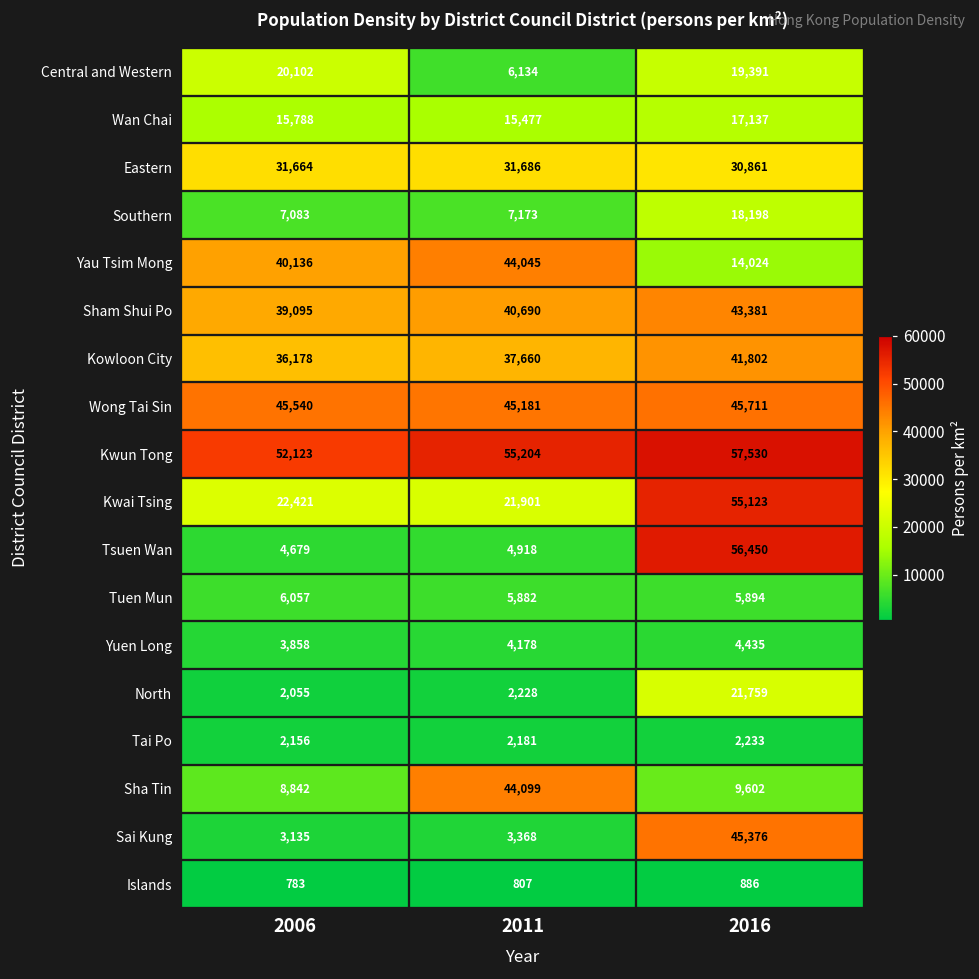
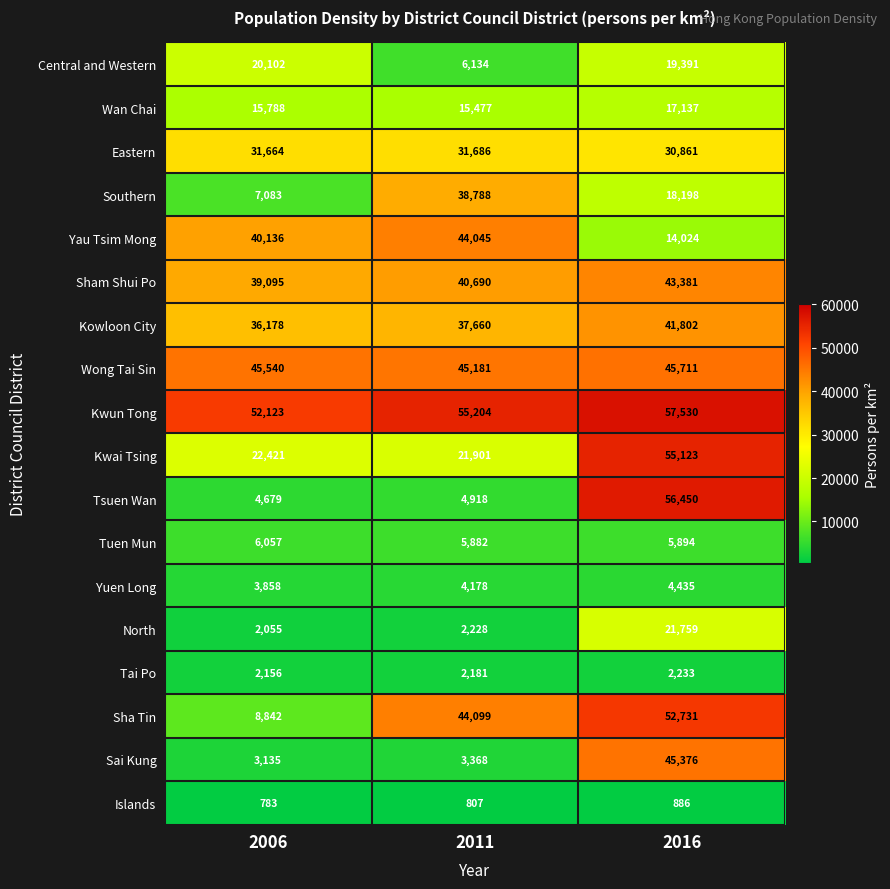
  {
    "Central and Western": {
      "2006": "20,102",
      "2011": "6,134",
      "2016": "19,391"
    },
    "Wan Chai": {
      "2006": "15,788",
      "2011": "15,477",
      "2016": "17,137"
    },
    "Eastern": {
      "2006": "31,664",
      "2011": "31,686",
      "2016": "30,861"
    },
    "Southern": {
      "2006": "7,083",
-     "2011": "7,173",
+     "2011": "38,788",
      "2016": "18,198"
    },
    "Yau Tsim Mong": {
      "2006": "40,136",
      "2011": "44,045",
      "2016": "14,024"
    },
    "Sham Shui Po": {
      "2006": "39,095",
      "2011": "40,690",
      "2016": "43,381"
    },
    "Kowloon City": {
      "2006": "36,178",
      "2011": "37,660",
      "2016": "41,802"
    },
    "Wong Tai Sin": {
      "2006": "45,540",
      "2011": "45,181",
      "2016": "45,711"
    },
    "Kwun Tong": {
      "2006": "52,123",
      "2011": "55,204",
      "2016": "57,530"
    },
    "Kwai Tsing": {
      "2006": "22,421",
      "2011": "21,901",
      "2016": "55,123"
    },
    "Tsuen Wan": {
      "2006": "4,679",
      "2011": "4,918",
      "2016": "56,450"
    },
    "Tuen Mun": {
      "2006": "6,057",
      "2011": "5,882",
      "2016": "5,894"
    },
    "Yuen Long": {
      "2006": "3,858",
      "2011": "4,178",
      "2016": "4,435"
    },
    "North": {
      "2006": "2,055",
      "2011": "2,228",
      "2016": "21,759"
    },
    "Tai Po": {
      "2006": "2,156",
      "2011": "2,181",
      "2016": "2,233"
    },
    "Sha Tin": {
      "2006": "8,842",
      "2011": "44,099",
-     "2016": "9,602"
+     "2016": "52,731"
    },
    "Sai Kung": {
      "2006": "3,135",
      "2011": "3,368",
      "2016": "45,376"
    },
    "Islands": {
      "2006": "783",
      "2011": "807",
      "2016": "886"
    }
  }
